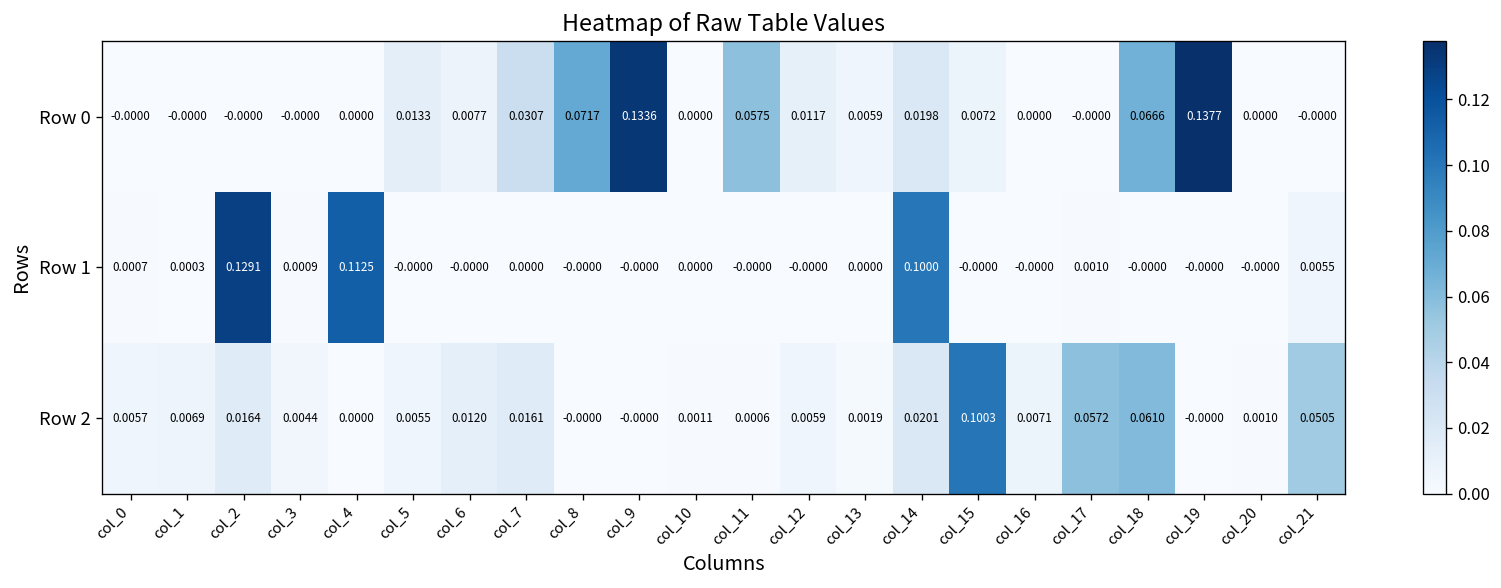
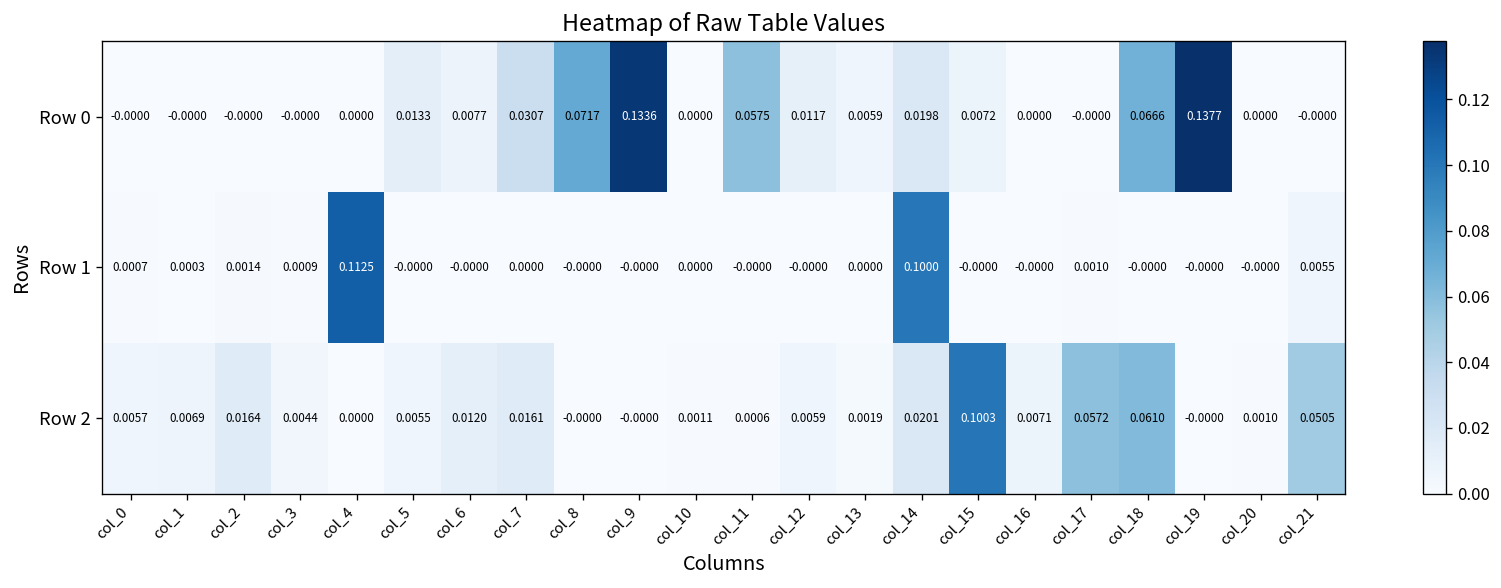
  {
    "Row 0": {
      "col_0": -0.0000,
      "col_1": -0.0000,
      "col_2": -0.0000,
      "col_3": -0.0000,
      "col_4": 0.0000,
      "col_5": 0.0133,
      "col_6": 0.0077,
      "col_7": 0.0307,
      "col_8": 0.0717,
      "col_9": 0.1336,
      "col_10": 0.0000,
      "col_11": 0.0575,
      "col_12": 0.0117,
      "col_13": 0.0059,
      "col_14": 0.0198,
      "col_15": 0.0072,
      "col_16": 0.0000,
      "col_17": -0.0000,
      "col_18": 0.0666,
      "col_19": 0.1377,
      "col_20": 0.0000,
      "col_21": -0.0000
    },
    "Row 1": {
      "col_0": 0.0007,
      "col_1": 0.0003,
-     "col_2": 0.1291,
+     "col_2": 0.0014,
      "col_3": 0.0009,
      "col_4": 0.1125,
      "col_5": -0.0000,
      "col_6": -0.0000,
      "col_7": 0.0000,
      "col_8": -0.0000,
      "col_9": -0.0000,
      "col_10": 0.0000,
      "col_11": -0.0000,
      "col_12": -0.0000,
      "col_13": 0.0000,
      "col_14": 0.1000,
      "col_15": -0.0000,
      "col_16": -0.0000,
      "col_17": 0.0010,
      "col_18": -0.0000,
      "col_19": -0.0000,
      "col_20": -0.0000,
      "col_21": 0.0055
    },
    "Row 2": {
      "col_0": 0.0057,
      "col_1": 0.0069,
      "col_2": 0.0164,
      "col_3": 0.0044,
      "col_4": 0.0000,
      "col_5": 0.0055,
      "col_6": 0.0120,
      "col_7": 0.0161,
      "col_8": -0.0000,
      "col_9": -0.0000,
      "col_10": 0.0011,
      "col_11": 0.0006,
      "col_12": 0.0059,
      "col_13": 0.0019,
      "col_14": 0.0201,
      "col_15": 0.1003,
      "col_16": 0.0071,
      "col_17": 0.0572,
      "col_18": 0.0610,
      "col_19": -0.0000,
      "col_20": 0.0010,
      "col_21": 0.0505
    }
  }
